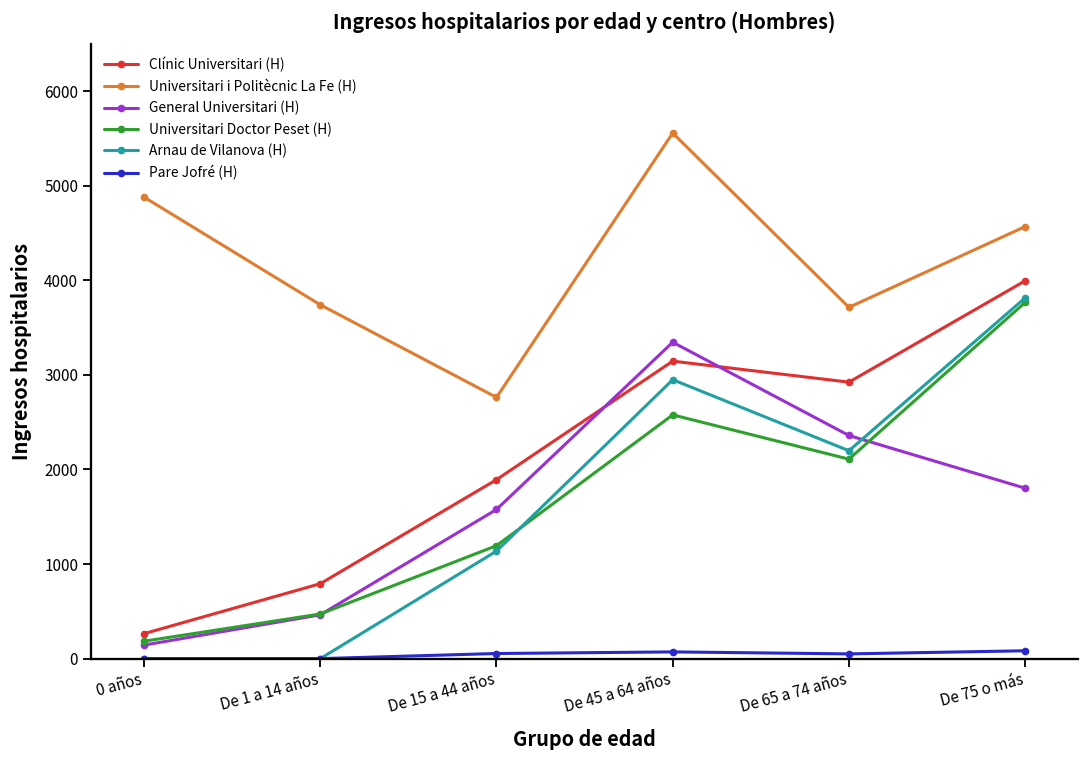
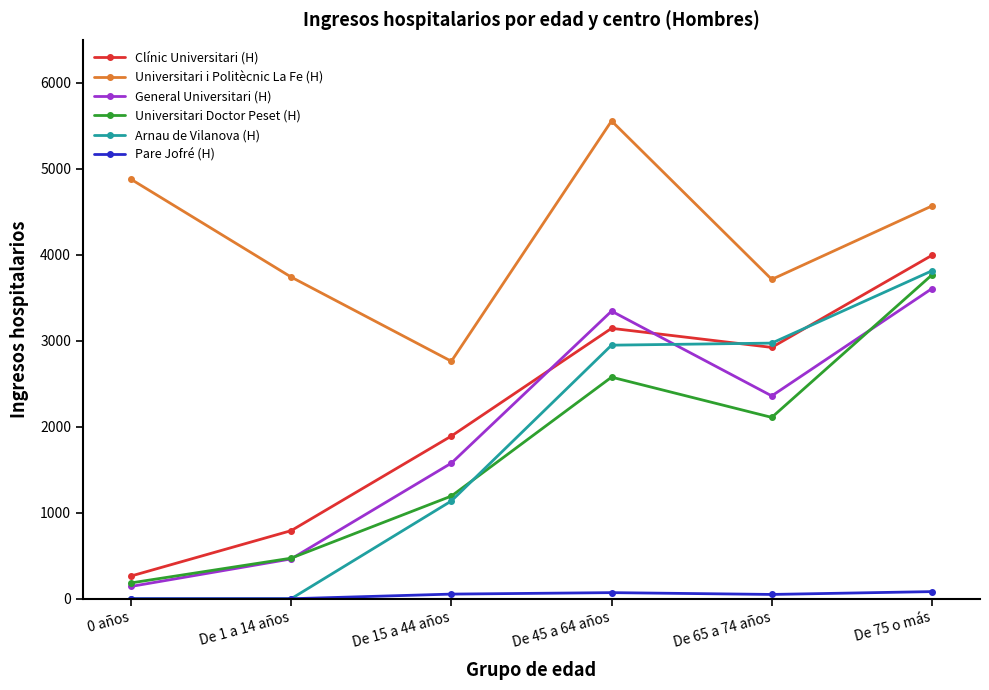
  {
    "Clínic Universitari (H)": {
      "0 años": 300,
      "De 1 a 14 años": 800,
      "De 15 a 44 años": 1900,
      "De 45 a 64 años": 3100,
      "De 65 a 74 años": 2900,
      "De 75 o más": 4000
    },
    "Universitari i Politècnic La Fe (H)": {
      "0 años": 4900,
      "De 1 a 14 años": 3700,
      "De 15 a 44 años": 2800,
      "De 45 a 64 años": 5600,
      "De 65 a 74 años": 3700,
      "De 75 o más": 4600
    },
    "General Universitari (H)": {
      "0 años": 100,
      "De 15 a 44 años": 1600,
      "De 45 a 64 años": 3300,
      "De 65 a 74 años": 2400,
-     "De 75 o más": 1800
+     "De 75 o más": 3600
    },
    "Universitari Doctor Peset (H)": {
      "0 años": 200,
      "De 15 a 44 años": 1200,
      "De 45 a 64 años": 2600,
      "De 65 a 74 años": 2100,
      "De 75 o más": 3800
    },
    "Arnau de Vilanova (H)": {
      "De 15 a 44 años": 1100,
      "De 45 a 64 años": 2900,
-     "De 65 a 74 años": 2200,
+     "De 65 a 74 años": 3000,
      "De 75 o más": 3800
    },
    "Pare Jofré (H)": {
      "De 15 a 44 años": 100,
      "De 45 a 64 años": 100,
      "De 65 a 74 años": 100,
      "De 75 o más": 100
    }
  }
